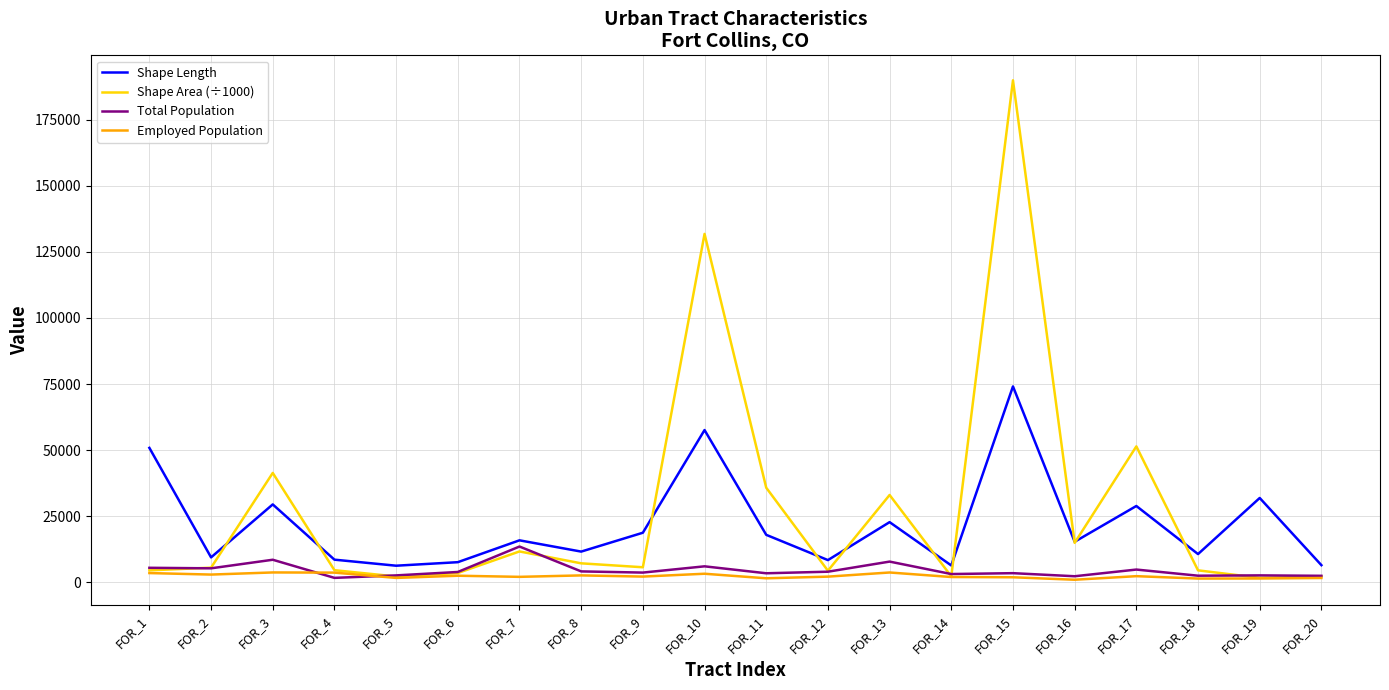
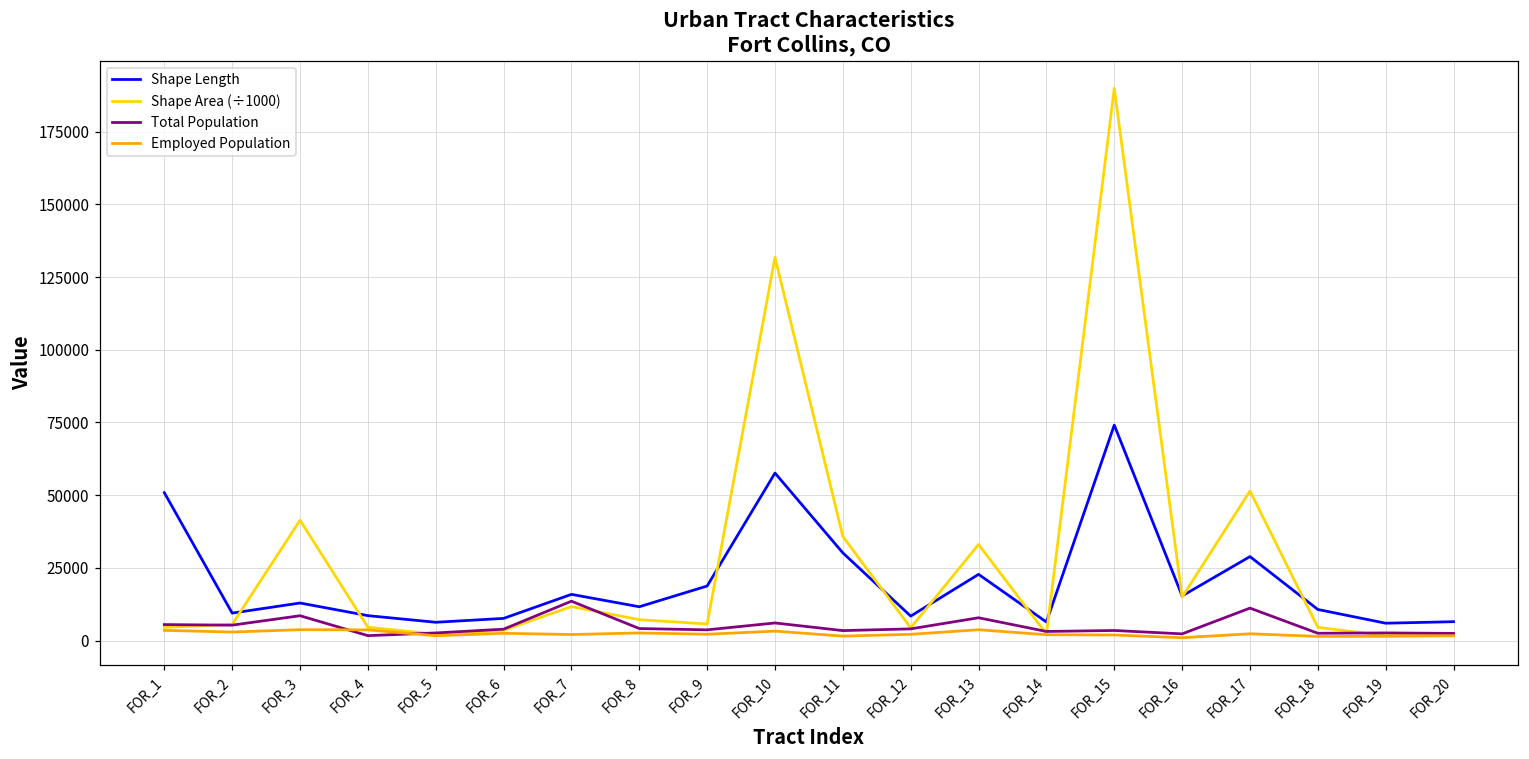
  {
    "Shape Length": {
      "FOR_1": 51000,
      "FOR_2": 9000,
-     "FOR_3": 29000,
+     "FOR_3": 13000,
      "FOR_4": 9000,
      "FOR_5": 6000,
      "FOR_6": 8000,
      "FOR_7": 16000,
      "FOR_8": 12000,
      "FOR_9": 19000,
      "FOR_10": 58000,
-     "FOR_11": 18000,
+     "FOR_11": 30000,
      "FOR_12": 8000,
      "FOR_13": 23000,
      "FOR_14": 6000,
      "FOR_15": 74000,
      "FOR_17": 29000,
      "FOR_18": 11000,
-     "FOR_19": 32000,
+     "FOR_19": 6000,
      "FOR_20": 6000
    },
    "Total Population": {
      "FOR_1": 5000,
      "FOR_3": 9000,
      "FOR_4": 2000,
      "FOR_7": 14000,
      "FOR_8": 4000,
      "FOR_9": 4000,
      "FOR_10": 6000,
      "FOR_11": 3000,
      "FOR_13": 8000,
      "FOR_15": 3000,
      "FOR_16": 2000,
-     "FOR_17": 5000,
+     "FOR_17": 11000,
      "FOR_18": 3000
    }
  }
